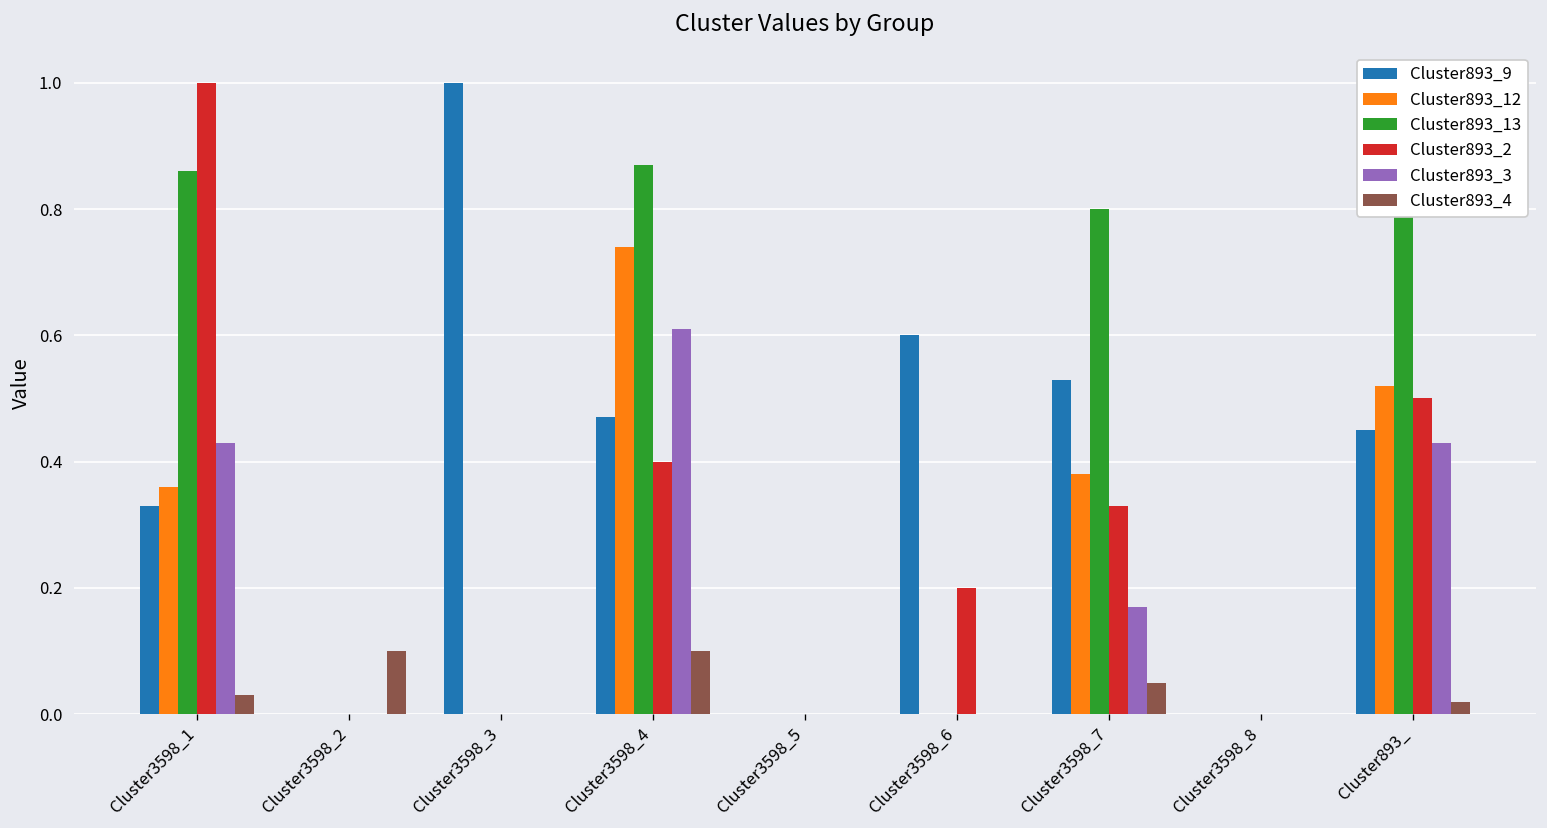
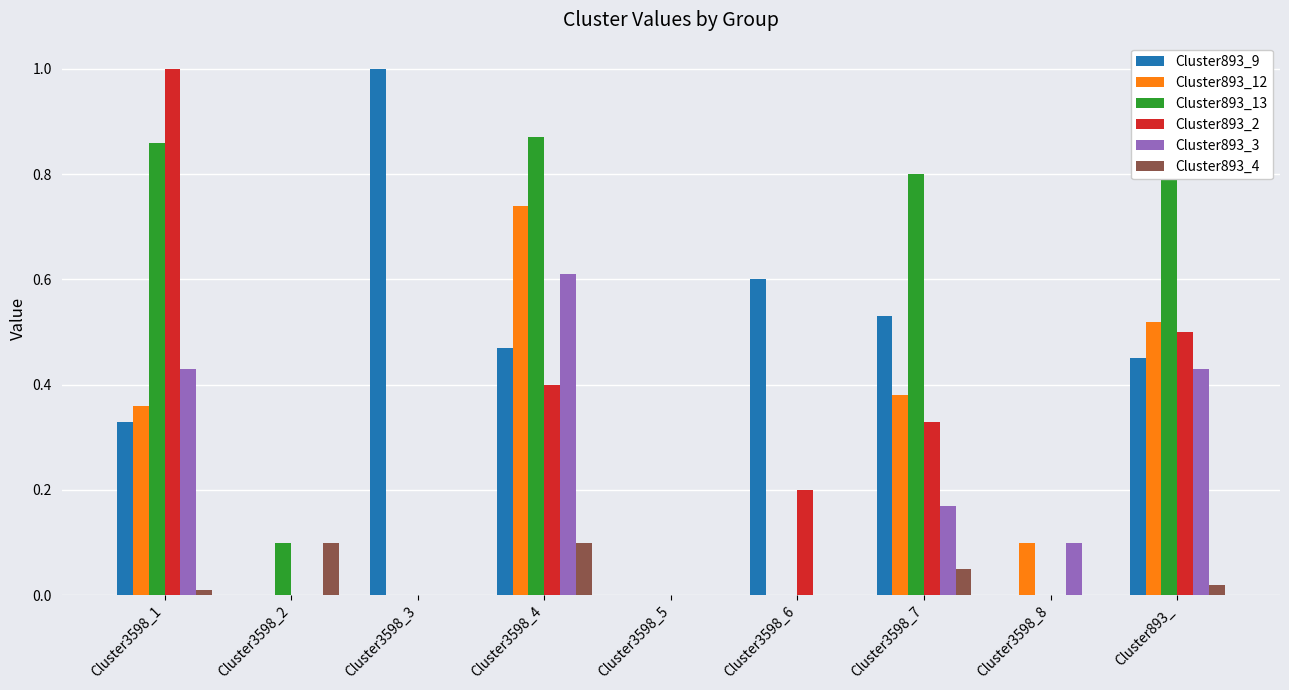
  {
    "Cluster893_9": {
      "Cluster3598_1": 0.33,
      "Cluster3598_2": 0.00,
      "Cluster3598_3": 1.00,
      "Cluster3598_4": 0.47,
      "Cluster3598_5": 0.00,
      "Cluster3598_6": 0.60,
      "Cluster3598_7": 0.53,
      "Cluster3598_8": 0.00,
      "Cluster893_": 0.45
    },
    "Cluster893_12": {
      "Cluster3598_1": 0.36,
      "Cluster3598_2": 0.0,
      "Cluster3598_3": 0.0,
      "Cluster3598_4": 0.74,
      "Cluster3598_5": 0.0,
      "Cluster3598_6": 0.0,
      "Cluster3598_7": 0.38,
-     "Cluster3598_8": 0.0,
+     "Cluster3598_8": 0.1,
      "Cluster893_": 0.52
    },
    "Cluster893_13": {
      "Cluster3598_1": 0.86,
-     "Cluster3598_2": 0.0,
+     "Cluster3598_2": 0.1,
      "Cluster3598_3": 0.0,
      "Cluster3598_4": 0.87,
      "Cluster3598_5": 0.0,
      "Cluster3598_6": 0.0,
      "Cluster3598_7": 0.8,
      "Cluster3598_8": 0.0
    },
    "Cluster893_2": {
      "Cluster3598_1": 1.00,
      "Cluster3598_2": 0.00,
      "Cluster3598_3": 0.00,
      "Cluster3598_4": 0.40,
      "Cluster3598_5": 0.00,
      "Cluster3598_6": 0.20,
      "Cluster3598_7": 0.33,
      "Cluster3598_8": 0.00,
      "Cluster893_": 0.50
    },
    "Cluster893_3": {
      "Cluster3598_1": 0.43,
      "Cluster3598_2": 0.0,
      "Cluster3598_3": 0.0,
      "Cluster3598_4": 0.61,
      "Cluster3598_5": 0.0,
      "Cluster3598_6": 0.0,
      "Cluster3598_7": 0.17,
-     "Cluster3598_8": 0.0,
+     "Cluster3598_8": 0.1,
      "Cluster893_": 0.43
    },
    "Cluster893_4": {
-     "Cluster3598_1": 0.03,
+     "Cluster3598_1": 0.01,
      "Cluster3598_2": 0.10,
      "Cluster3598_3": 0.00,
      "Cluster3598_4": 0.10,
      "Cluster3598_5": 0.00,
      "Cluster3598_6": 0.00,
      "Cluster3598_7": 0.05,
      "Cluster3598_8": 0.00,
      "Cluster893_": 0.02
    }
  }
